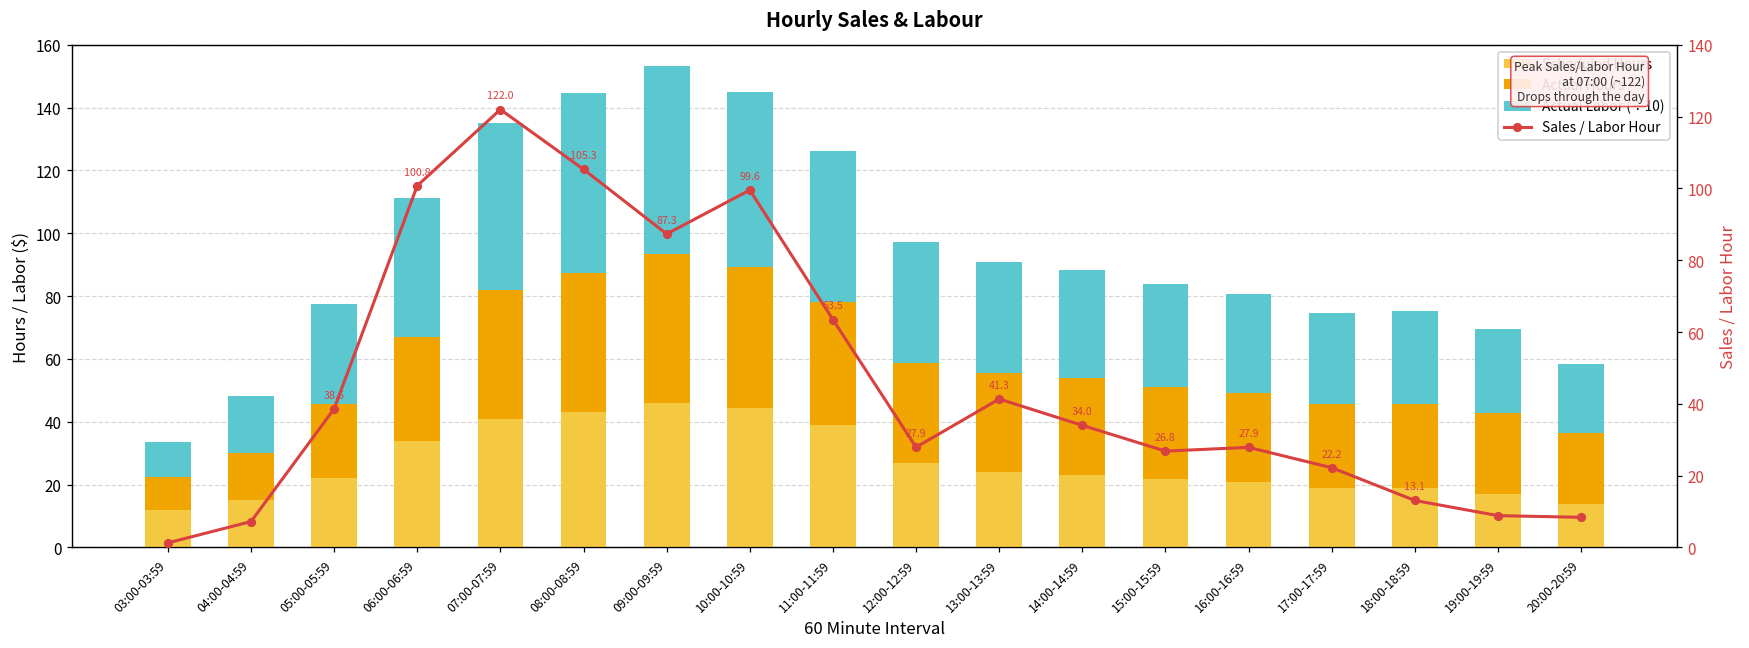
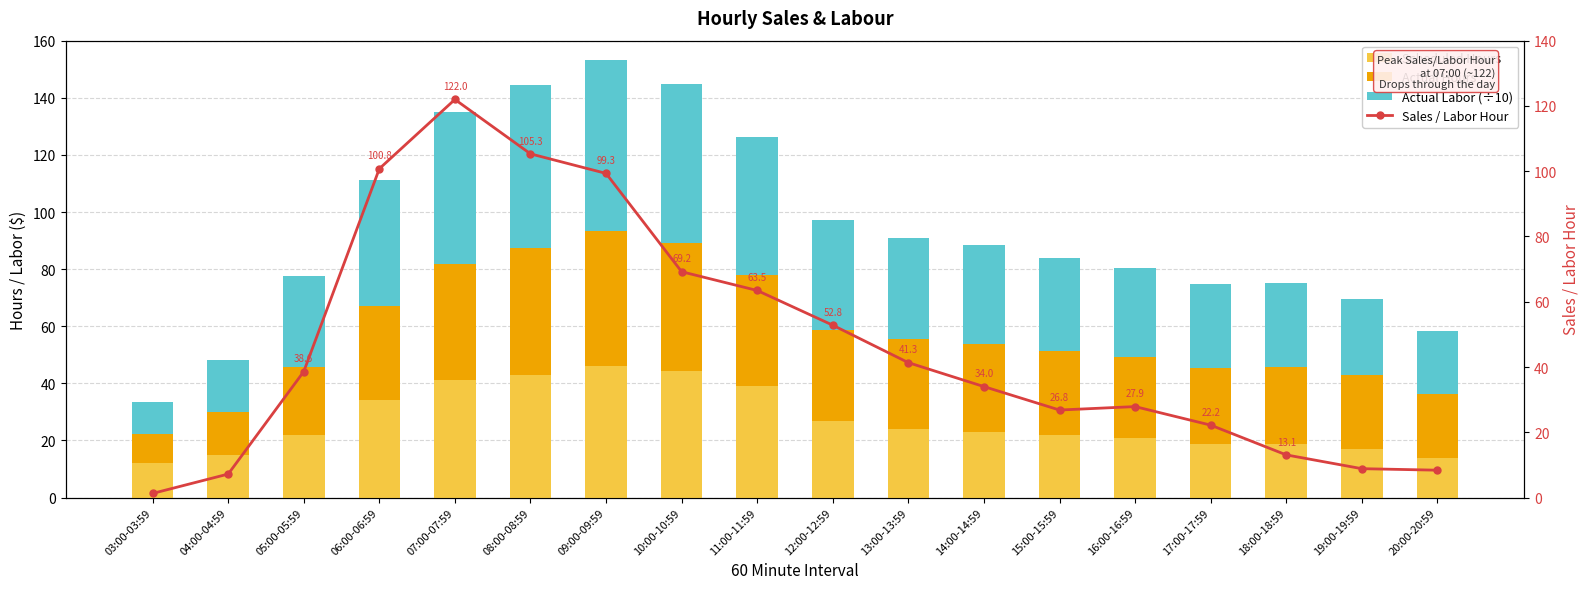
  {
    "Sales / Labor Hour": {
      "05:00-05:59": 38.6,
      "06:00-06:59": 100.8,
      "07:00-07:59": 122.0,
      "08:00-08:59": 105.3,
-     "09:00-09:59": 87.3,
-     "10:00-10:59": 99.6,
+     "09:00-09:59": 99.3,
+     "10:00-10:59": 69.2,
      "11:00-11:59": 63.5,
-     "12:00-12:59": 27.9,
+     "12:00-12:59": 52.8,
      "13:00-13:59": 41.3,
      "14:00-14:59": 34.0,
      "15:00-15:59": 26.8,
      "16:00-16:59": 27.9,
      "17:00-17:59": 22.2,
      "18:00-18:59": 13.1
    }
  }
